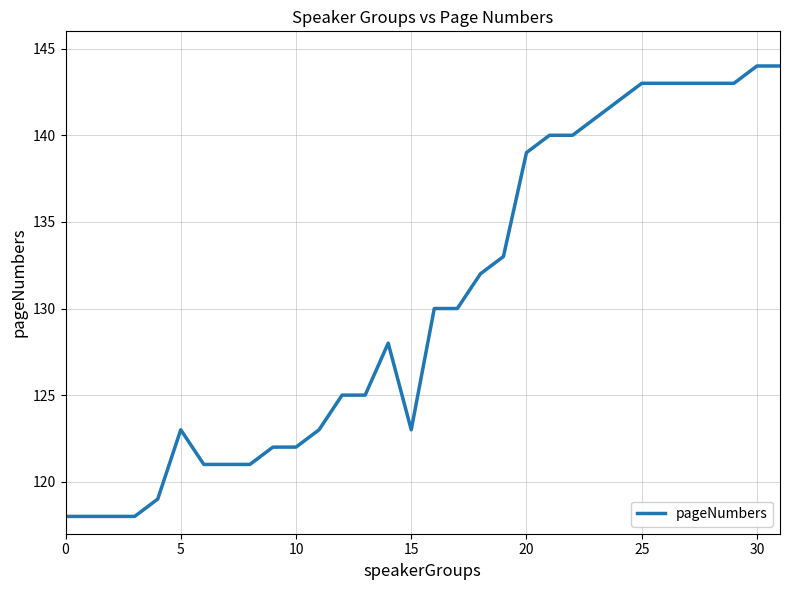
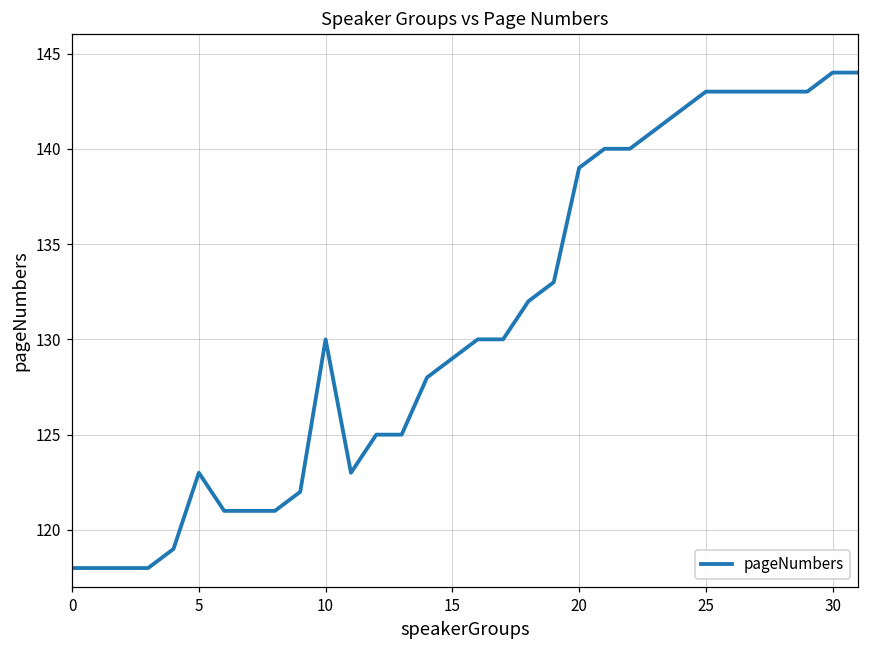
  {
    "0": 118,
    "5": 123,
-   "10": 122,
-   "15": 123,
+   "10": 130,
+   "15": 129,
    "20": 139,
    "25": 143,
    "30": 144
  }
